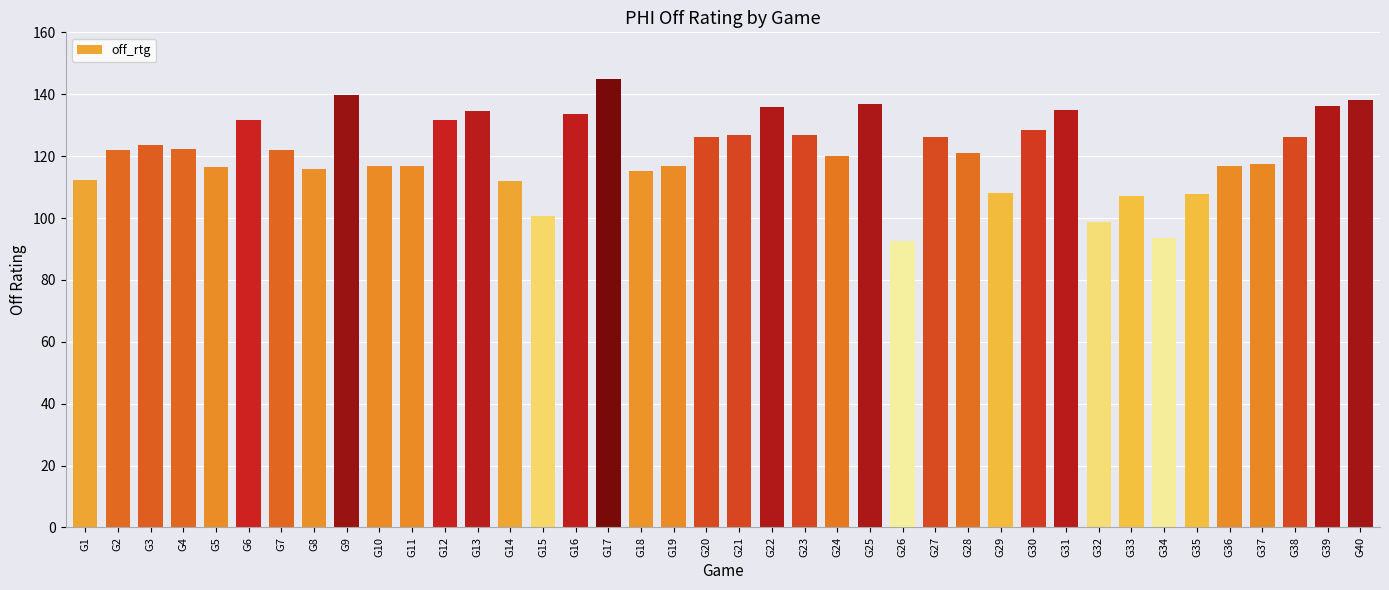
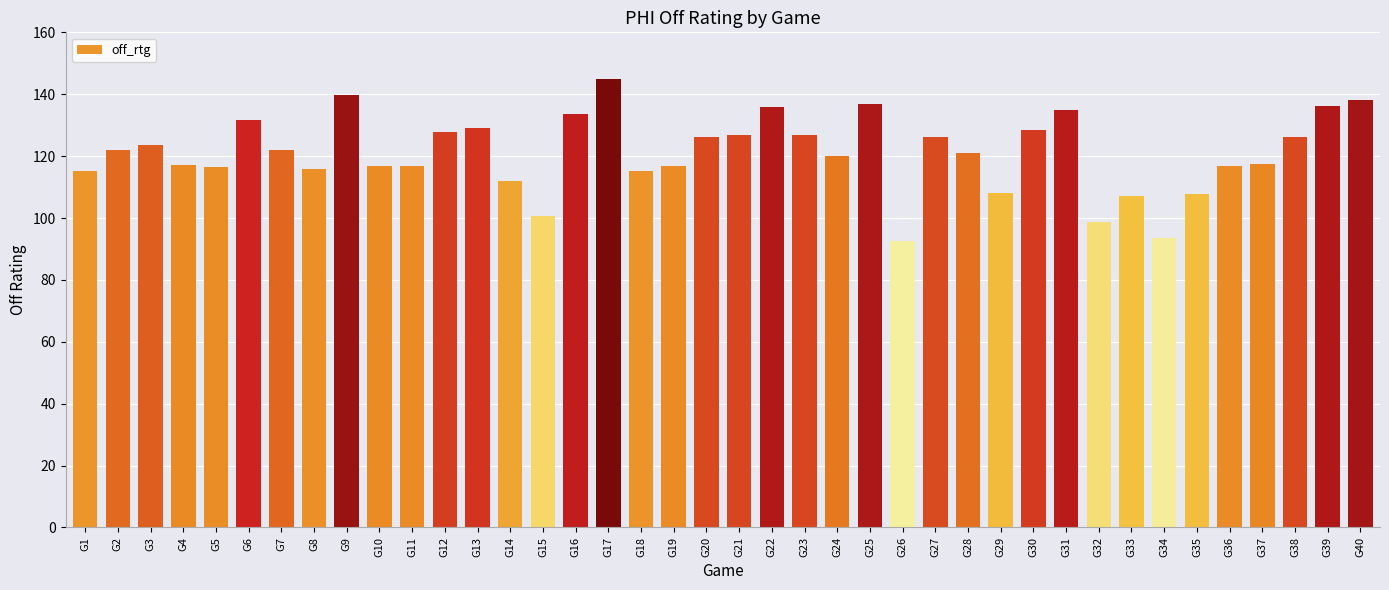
  {
-   "G1": 112,
+   "G1": 115,
    "G2": 122,
    "G3": 124,
-   "G4": 122,
+   "G4": 117,
    "G5": 116,
    "G6": 132,
    "G7": 122,
    "G8": 116,
    "G9": 140,
    "G10": 117,
    "G11": 117,
-   "G12": 132,
-   "G13": 135,
+   "G12": 128,
+   "G13": 129,
    "G14": 112,
    "G15": 101,
    "G16": 134,
    "G17": 145,
    "G18": 115,
    "G19": 117,
    "G20": 126,
    "G21": 127,
    "G22": 136,
    "G23": 127,
    "G24": 120,
    "G25": 137,
    "G26": 93,
    "G27": 126,
    "G28": 121,
    "G29": 108,
    "G30": 128,
    "G31": 135,
    "G32": 99,
    "G33": 107,
    "G34": 94,
    "G35": 108,
    "G36": 117,
    "G37": 117,
    "G38": 126,
    "G39": 136,
    "G40": 138
  }
